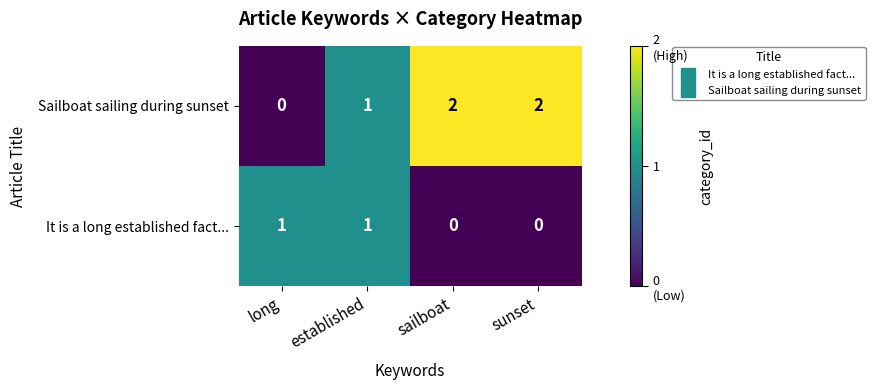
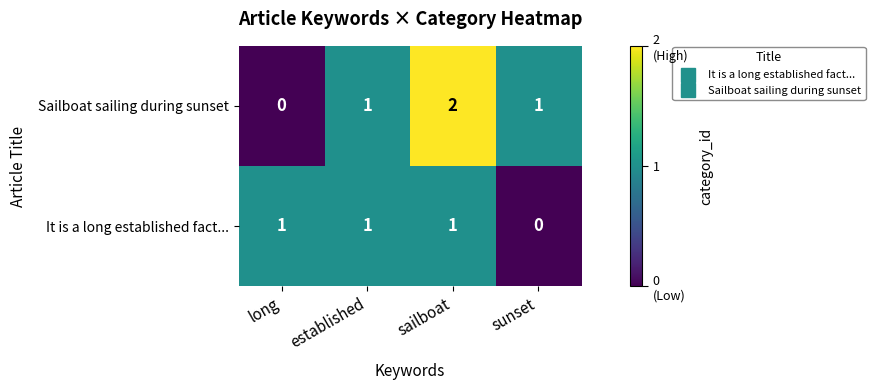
  {
    "Sailboat sailing during sunset": {
      "long": 0,
      "established": 1,
      "sailboat": 2,
-     "sunset": 2
+     "sunset": 1
    },
    "It is a long established fact...": {
      "long": 1,
      "established": 1,
-     "sailboat": 0,
+     "sailboat": 1,
      "sunset": 0
    }
  }
